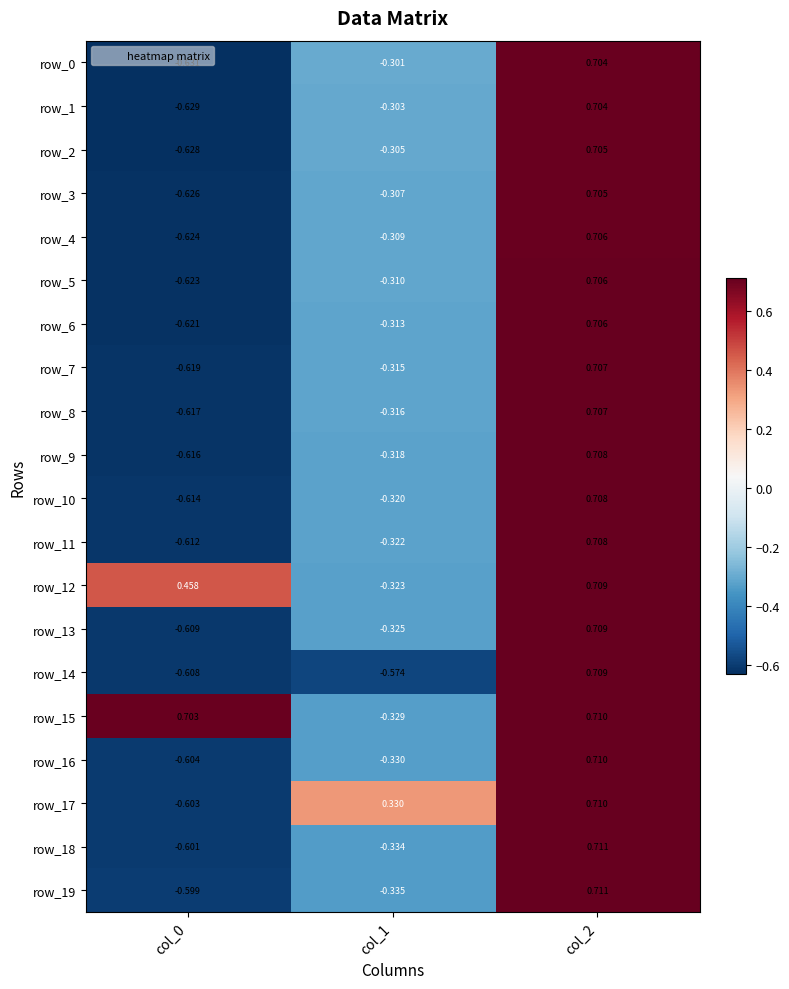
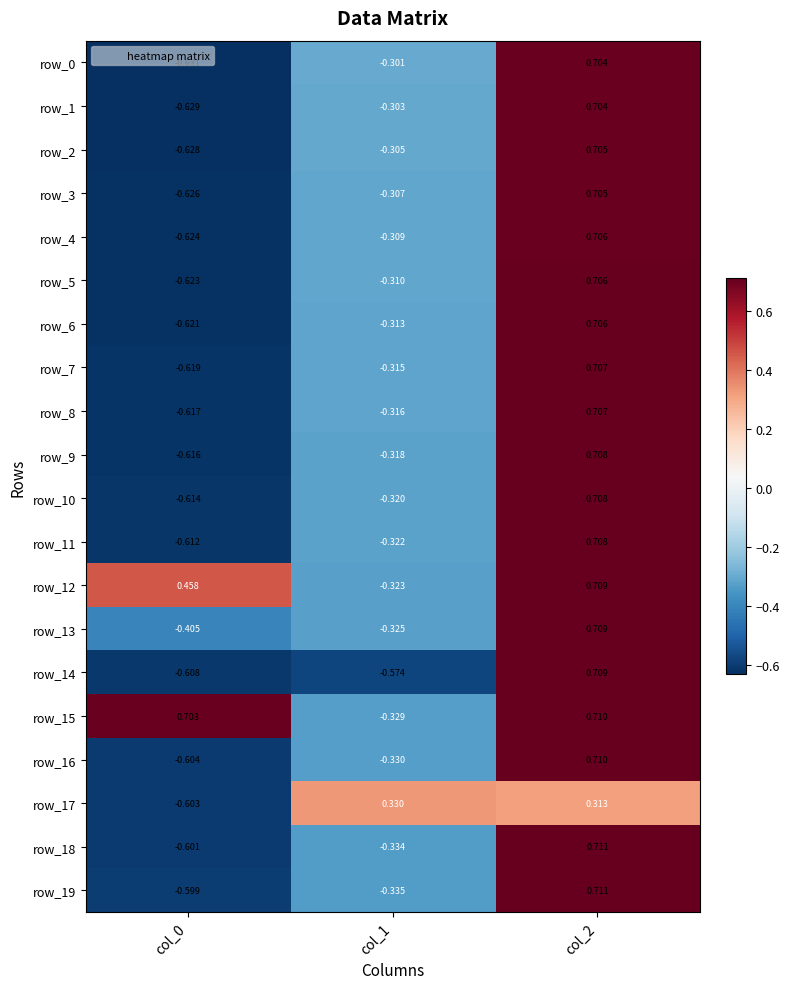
  {
    "row_0": {
      "col_1": -0.301,
      "col_2": 0.704
    },
    "row_1": {
      "col_0": -0.629,
      "col_1": -0.303,
      "col_2": 0.704
    },
    "row_2": {
      "col_0": -0.628,
      "col_1": -0.305,
      "col_2": 0.705
    },
    "row_3": {
      "col_0": -0.626,
      "col_1": -0.307,
      "col_2": 0.705
    },
    "row_4": {
      "col_0": -0.624,
      "col_1": -0.309,
      "col_2": 0.706
    },
    "row_5": {
      "col_0": -0.623,
      "col_1": -0.310,
      "col_2": 0.706
    },
    "row_6": {
      "col_0": -0.621,
      "col_1": -0.313,
      "col_2": 0.706
    },
    "row_7": {
      "col_0": -0.619,
      "col_1": -0.315,
      "col_2": 0.707
    },
    "row_8": {
      "col_0": -0.617,
      "col_1": -0.316,
      "col_2": 0.707
    },
    "row_9": {
      "col_0": -0.616,
      "col_1": -0.318,
      "col_2": 0.708
    },
    "row_10": {
      "col_0": -0.614,
      "col_1": -0.320,
      "col_2": 0.708
    },
    "row_11": {
      "col_0": -0.612,
      "col_1": -0.322,
      "col_2": 0.708
    },
    "row_12": {
      "col_0": 0.458,
      "col_1": -0.323,
      "col_2": 0.709
    },
    "row_13": {
-     "col_0": -0.609,
+     "col_0": -0.405,
      "col_1": -0.325,
      "col_2": 0.709
    },
    "row_14": {
      "col_0": -0.608,
      "col_1": -0.574,
      "col_2": 0.709
    },
    "row_15": {
      "col_0": 0.703,
      "col_1": -0.329,
      "col_2": 0.710
    },
    "row_16": {
      "col_0": -0.604,
      "col_1": -0.330,
      "col_2": 0.710
    },
    "row_17": {
      "col_0": -0.603,
      "col_1": 0.330,
-     "col_2": 0.710
+     "col_2": 0.313
    },
    "row_18": {
      "col_0": -0.601,
      "col_1": -0.334,
      "col_2": 0.711
    },
    "row_19": {
      "col_0": -0.599,
      "col_1": -0.335,
      "col_2": 0.711
    }
  }
